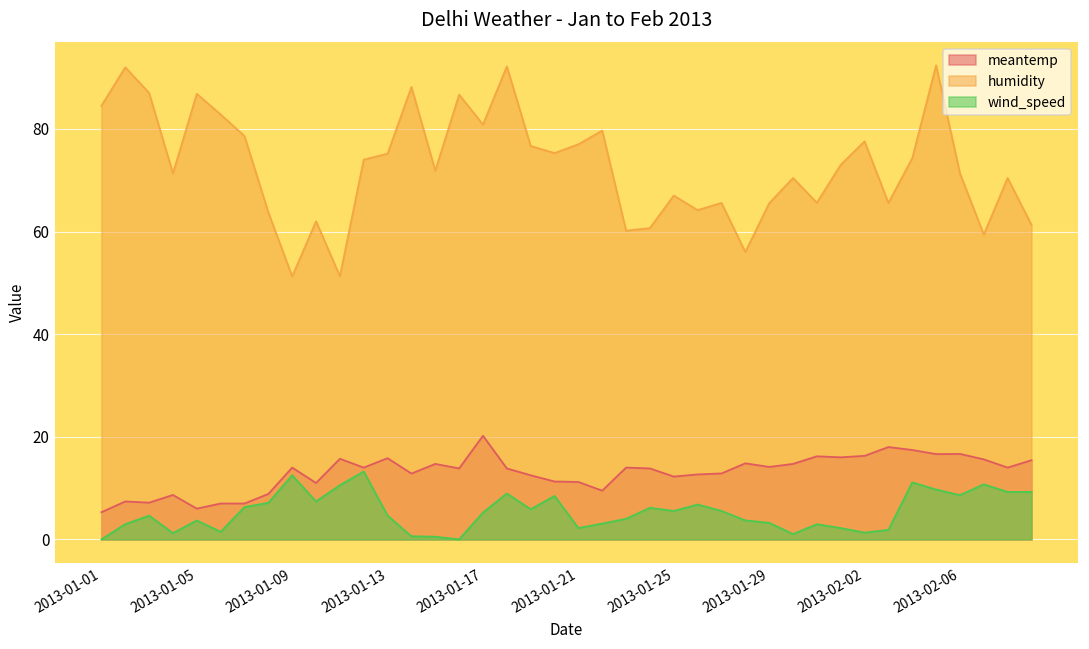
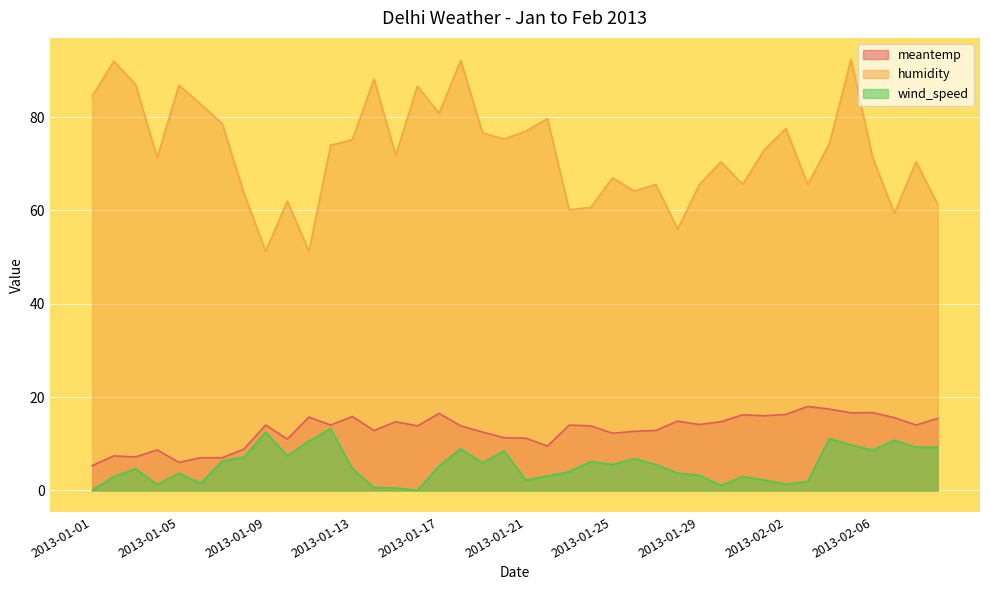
  {
    "meantemp": {
      "2013-01-01": 5,
      "2013-01-05": 6,
      "2013-01-09": 14,
      "2013-01-13": 16,
-     "2013-01-17": 20,
+     "2013-01-17": 17,
      "2013-01-21": 11,
      "2013-01-25": 12,
      "2013-01-29": 14,
      "2013-02-02": 16,
      "2013-02-06": 17
    },
    "humidity": {
      "2013-01-01": 85,
      "2013-01-05": 87,
      "2013-01-09": 51,
      "2013-01-13": 75,
      "2013-01-17": 81,
      "2013-01-21": 77,
      "2013-01-25": 67,
      "2013-01-29": 66,
      "2013-02-02": 78,
      "2013-02-06": 71
    },
    "wind_speed": {
      "2013-01-01": 0,
      "2013-01-05": 4,
      "2013-01-09": 13,
      "2013-01-13": 5,
      "2013-01-17": 5,
      "2013-01-21": 2,
      "2013-01-25": 6,
      "2013-01-29": 3,
      "2013-02-02": 1,
      "2013-02-06": 9
    }
  }
